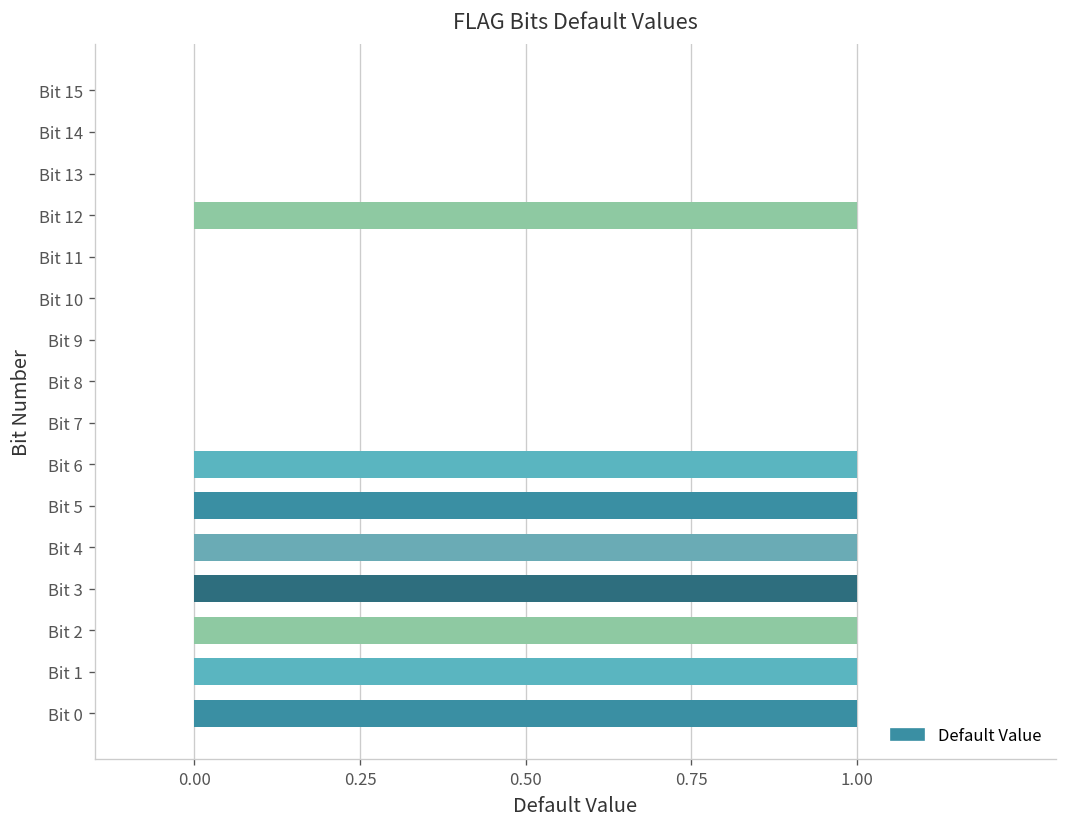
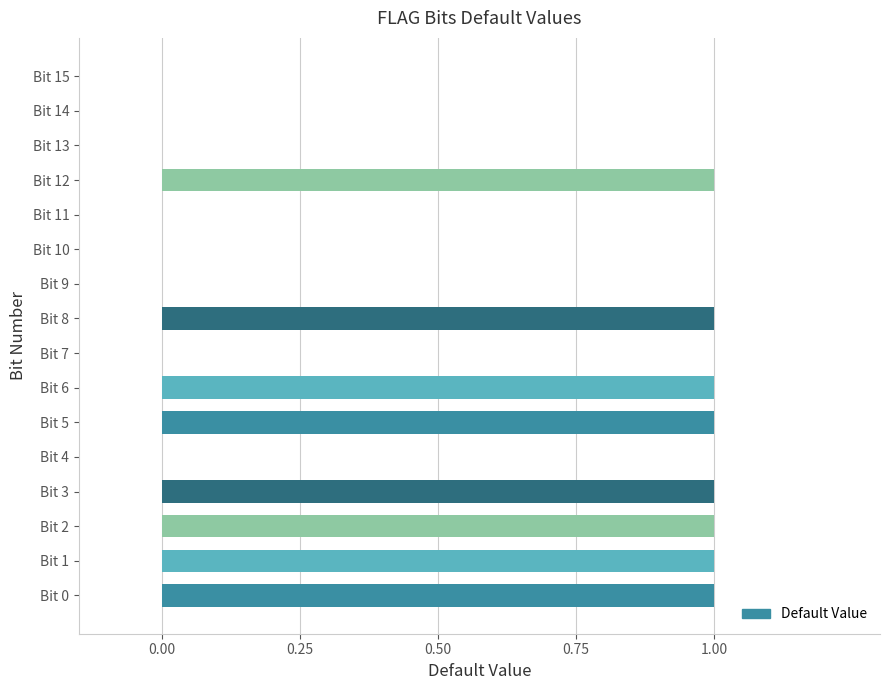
  {
    "Bit 15": 0,
    "Bit 14": 0,
    "Bit 13": 0,
    "Bit 12": 1,
    "Bit 11": 0,
    "Bit 10": 0,
    "Bit 9": 0,
-   "Bit 8": 0,
+   "Bit 8": 1,
    "Bit 7": 0,
    "Bit 6": 1,
    "Bit 5": 1,
-   "Bit 4": 1,
+   "Bit 4": 0,
    "Bit 3": 1,
    "Bit 2": 1,
    "Bit 1": 1,
    "Bit 0": 1
  }
